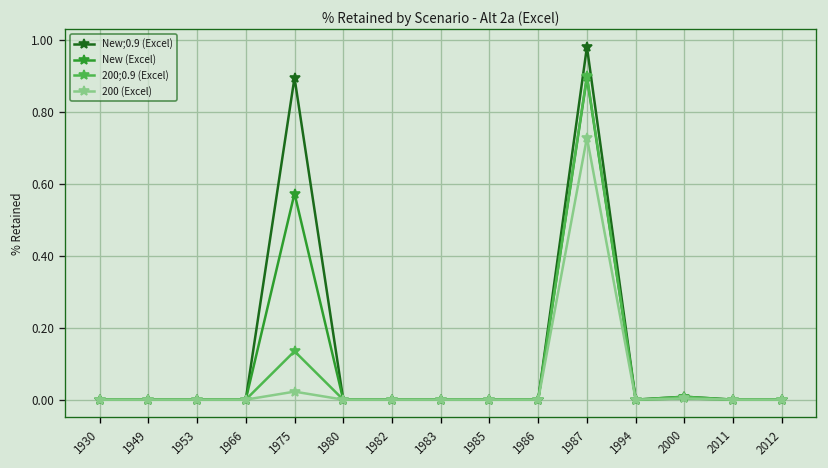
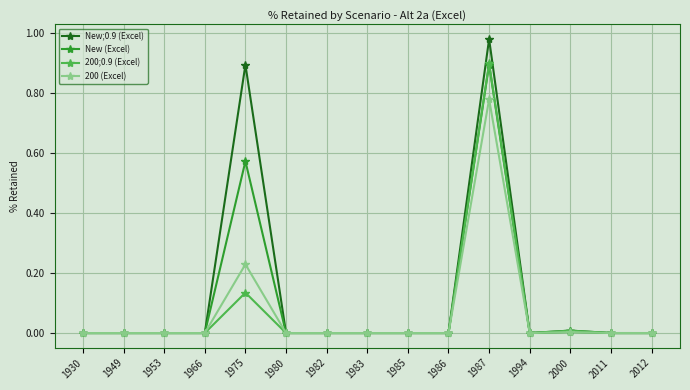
  {
    "200 (Excel)": {
-     "1975": 0.02,
-     "1987": 0.73
+     "1975": 0.23,
+     "1987": 0.78
    }
  }
